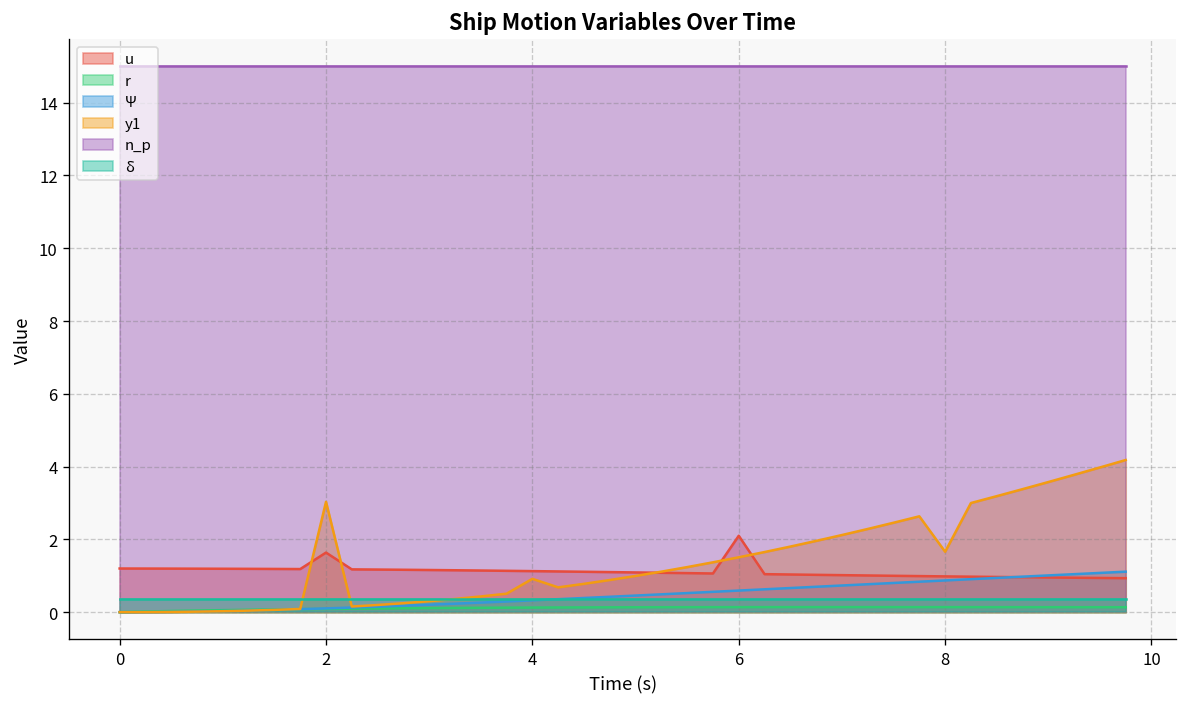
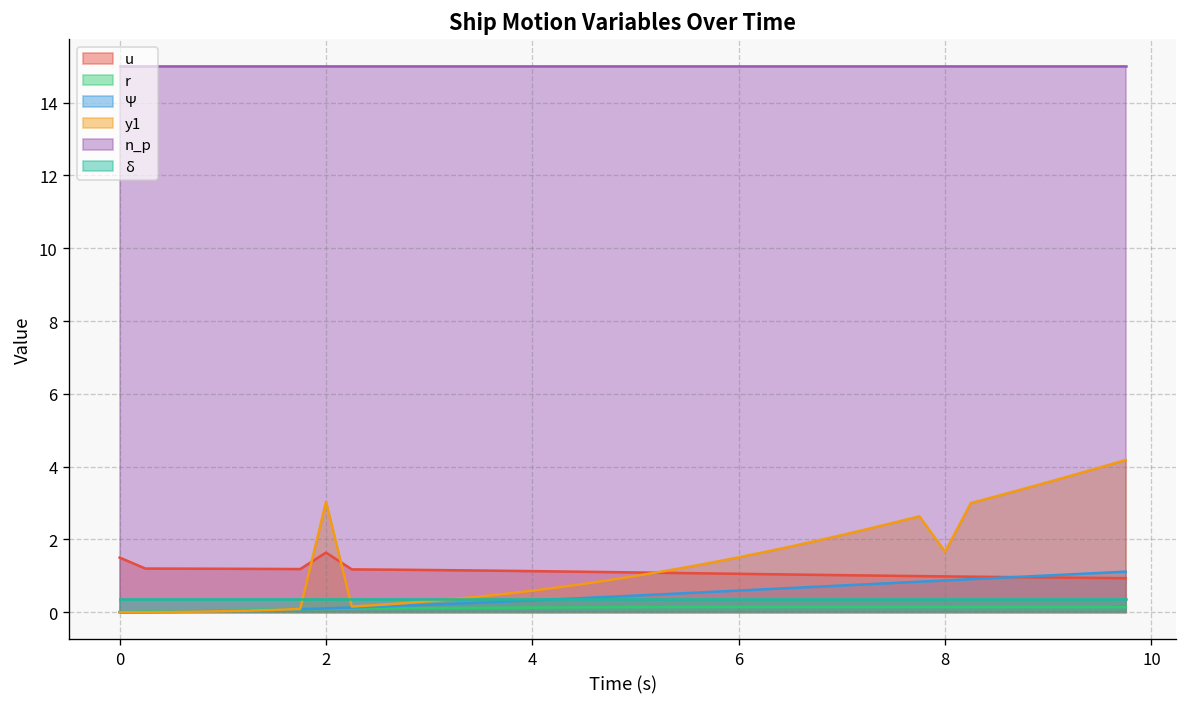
  {
    "u": {
-     "0": 1.2,
+     "0": 1.5,
      "2": 1.6,
      "4": 1.1,
-     "6": 2.1,
+     "6": 1.1,
      "8": 1.0
    },
    "y1": {
      "2": 3.0,
-     "4": 0.9,
+     "4": 0.6,
      "6": 1.5,
      "8": 1.7
    },
    "n_p": {
      "2": 15.0,
      "4": 15.0,
      "6": 15.0,
      "8": 15.0
    }
  }
